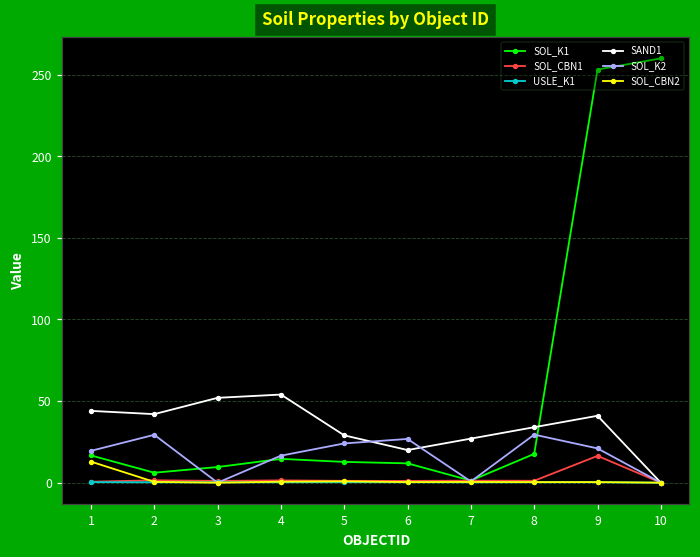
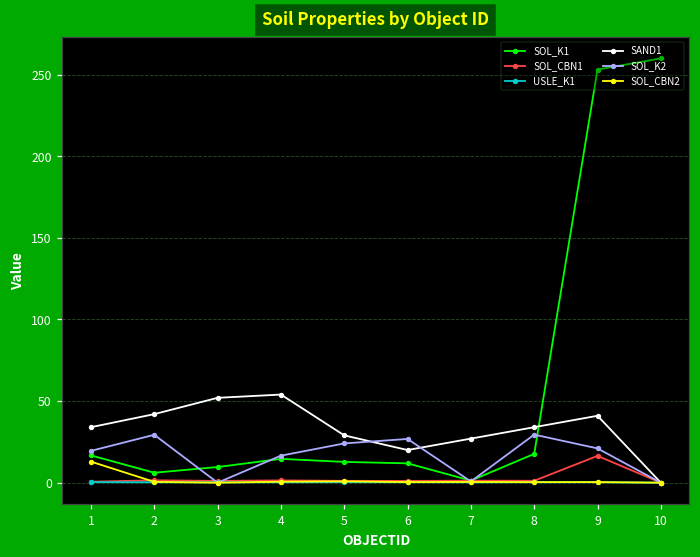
  {
    "SOL_K1": {
      "1": 17,
      "2": 6,
      "3": 10,
      "4": 15,
      "5": 13,
      "6": 12,
      "8": 18
    },
    "SOL_CBN1": {
      "9": 16
    },
    "SAND1": {
-     "1": 44,
+     "1": 34,
      "2": 42,
      "3": 52,
      "4": 54,
      "5": 29,
      "6": 20,
      "7": 27,
      "8": 34,
      "9": 41
    },
    "SOL_K2": {
      "1": 20,
      "2": 29,
      "4": 17,
      "5": 24,
      "6": 27,
      "8": 29,
      "9": 21
    },
    "SOL_CBN2": {
      "1": 13
    }
  }
